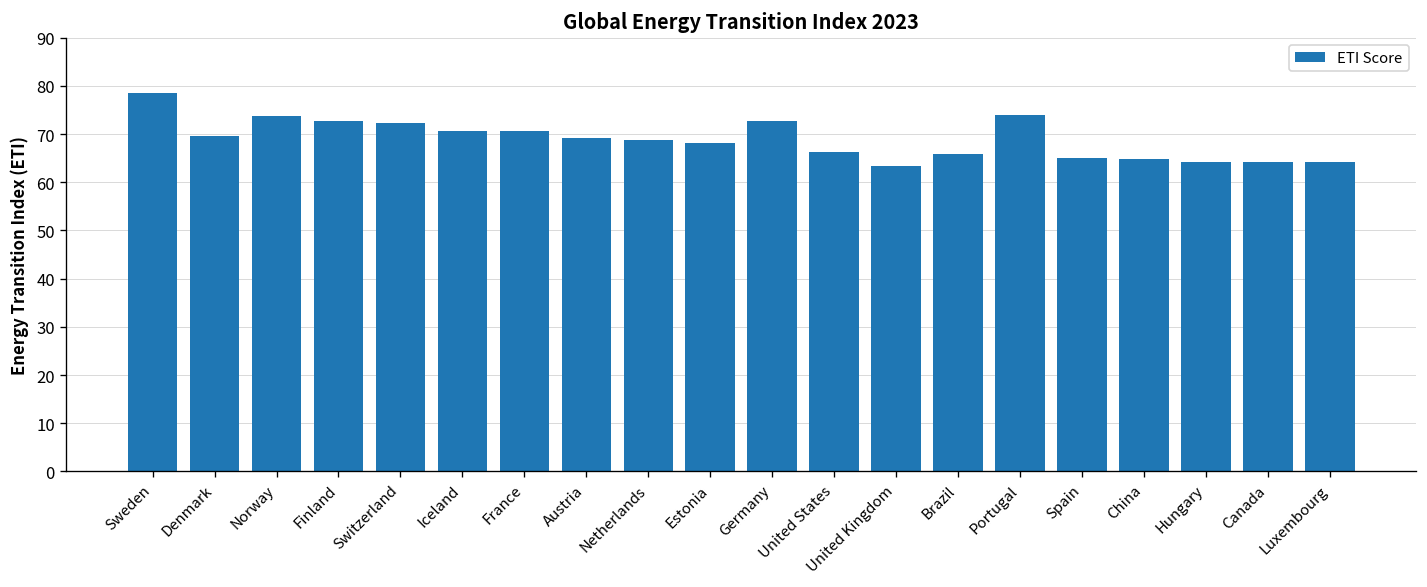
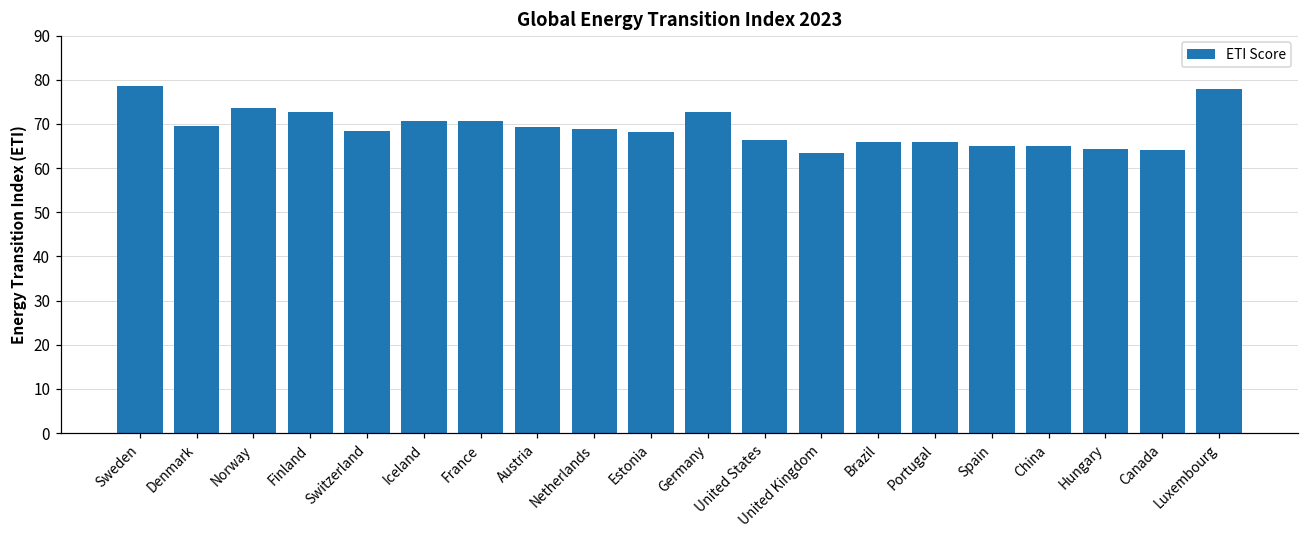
  {
    "Sweden": 79,
    "Denmark": 70,
    "Norway": 74,
    "Finland": 73,
-   "Switzerland": 72,
+   "Switzerland": 69,
    "Iceland": 71,
    "France": 71,
    "Austria": 69,
    "Netherlands": 69,
    "Estonia": 68,
    "Germany": 73,
    "United States": 66,
    "United Kingdom": 63,
    "Brazil": 66,
-   "Portugal": 74,
+   "Portugal": 66,
    "Spain": 65,
    "China": 65,
    "Hungary": 64,
    "Canada": 64,
-   "Luxembourg": 64
+   "Luxembourg": 78
  }
